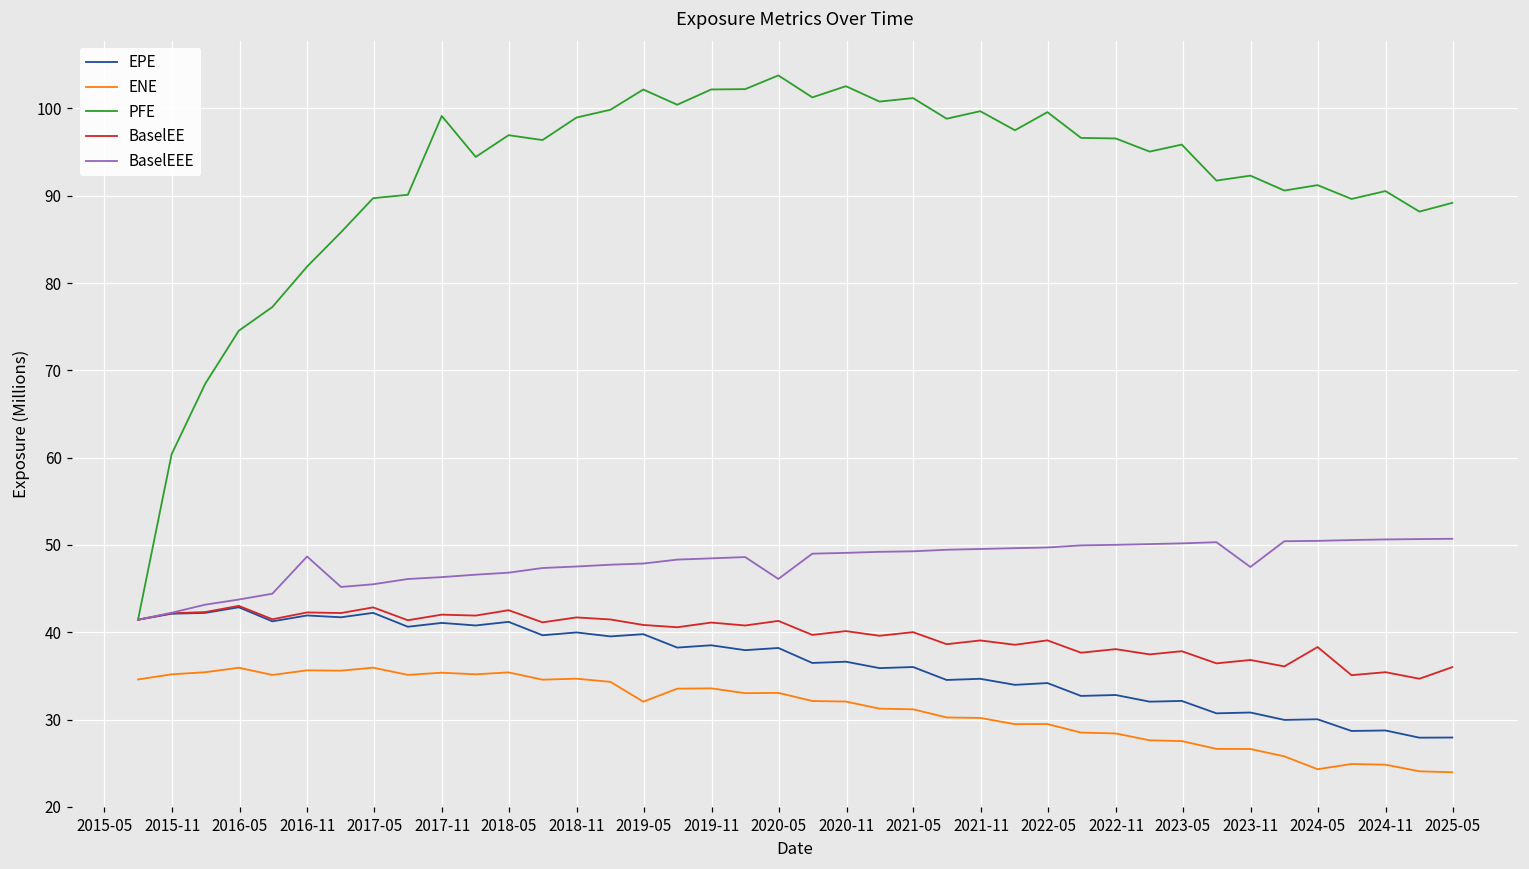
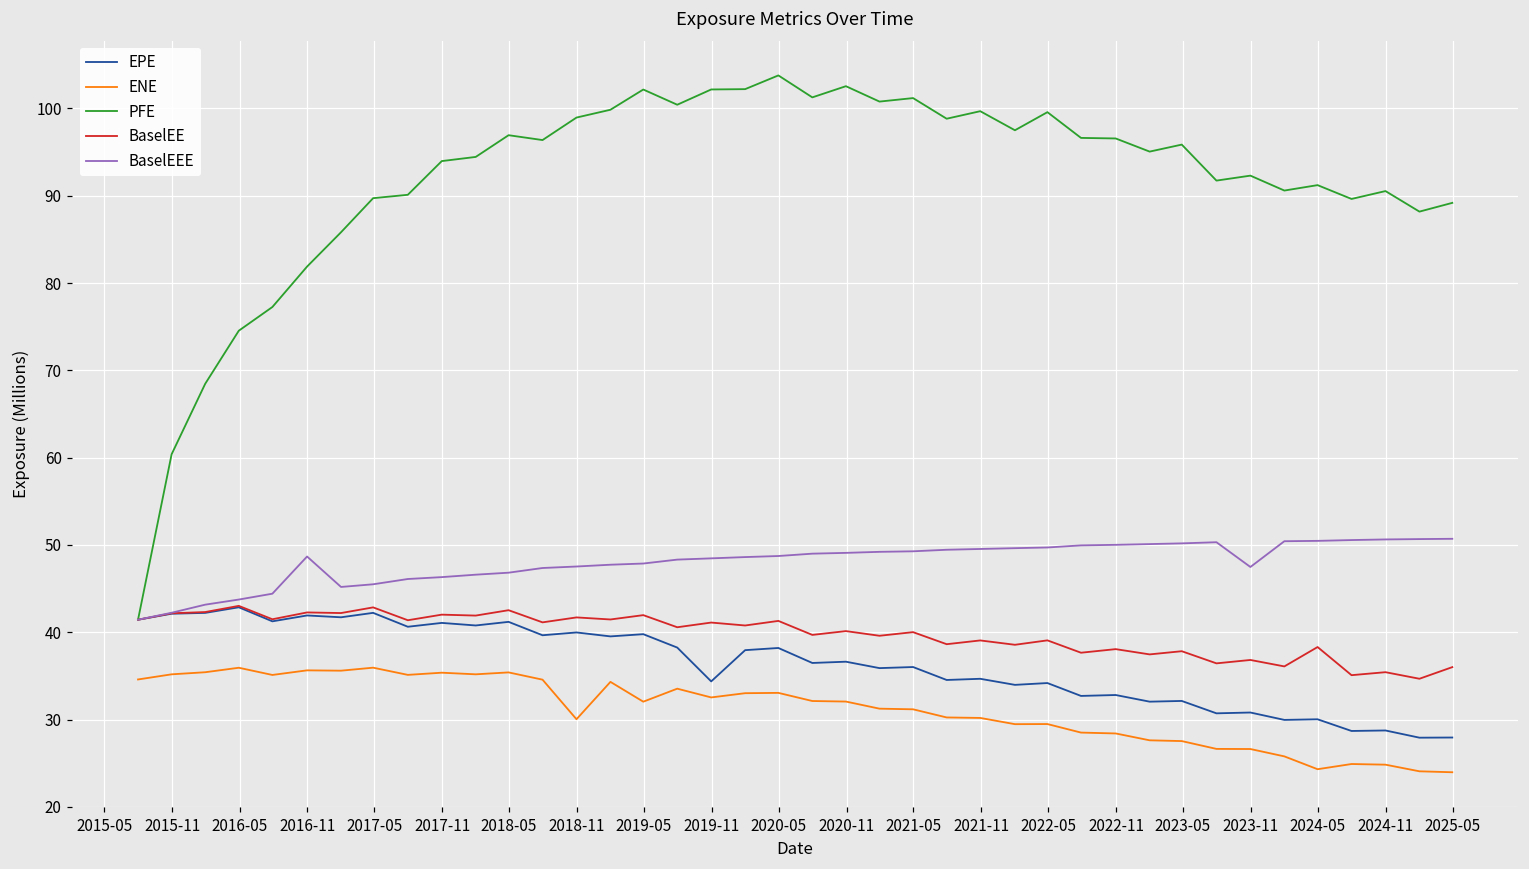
  {
    "EPE": {
      "2016-11": 42,
      "2017-11": 41,
      "2018-05": 41,
      "2018-11": 40,
      "2019-05": 40,
-     "2019-11": 39,
+     "2019-11": 34,
      "2020-05": 38,
      "2021-05": 36,
      "2022-11": 33,
      "2023-11": 31,
      "2024-05": 30,
      "2024-11": 29,
      "2025-05": 28
    },
    "ENE": {
      "2016-11": 36,
      "2017-11": 35,
      "2018-05": 35,
-     "2018-11": 35,
+     "2018-11": 30,
      "2019-05": 32,
-     "2019-11": 34,
+     "2019-11": 33,
      "2020-05": 33,
      "2021-05": 31,
      "2022-11": 28,
      "2023-11": 27,
      "2024-05": 24,
      "2024-11": 25,
      "2025-05": 24
    },
    "PFE": {
      "2016-11": 82,
-     "2017-11": 99,
+     "2017-11": 94,
      "2018-05": 97,
      "2018-11": 99,
      "2019-05": 102,
      "2019-11": 102,
      "2020-05": 104,
      "2021-05": 101,
      "2022-11": 97,
      "2023-11": 92,
      "2024-05": 91,
      "2024-11": 91,
      "2025-05": 89
    },
    "BaselEE": {
      "2016-11": 42,
      "2017-11": 42,
      "2018-05": 43,
      "2018-11": 42,
-     "2019-05": 41,
+     "2019-05": 42,
      "2019-11": 41,
      "2020-05": 41,
      "2021-05": 40,
      "2022-11": 38,
      "2023-11": 37,
      "2024-05": 38,
      "2024-11": 35,
      "2025-05": 36
    },
    "BaselEEE": {
      "2016-11": 49,
      "2017-11": 46,
      "2018-05": 47,
      "2018-11": 48,
      "2019-05": 48,
      "2019-11": 48,
-     "2020-05": 46,
+     "2020-05": 49,
      "2021-05": 49,
      "2022-11": 50,
      "2023-11": 47,
      "2024-05": 50,
      "2024-11": 51,
      "2025-05": 51
    }
  }
